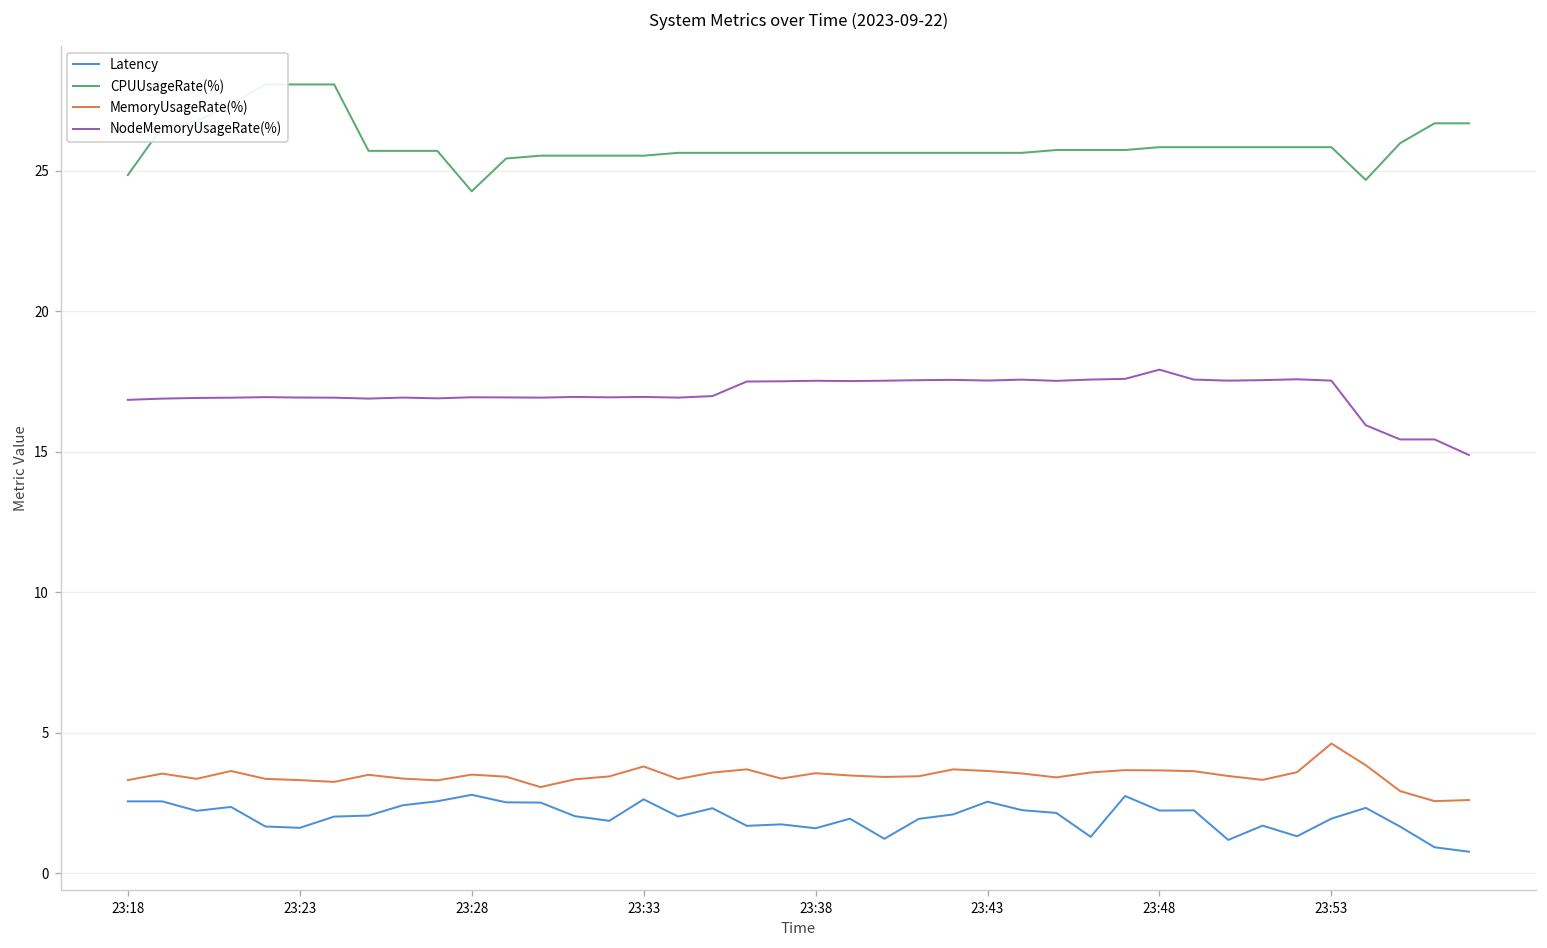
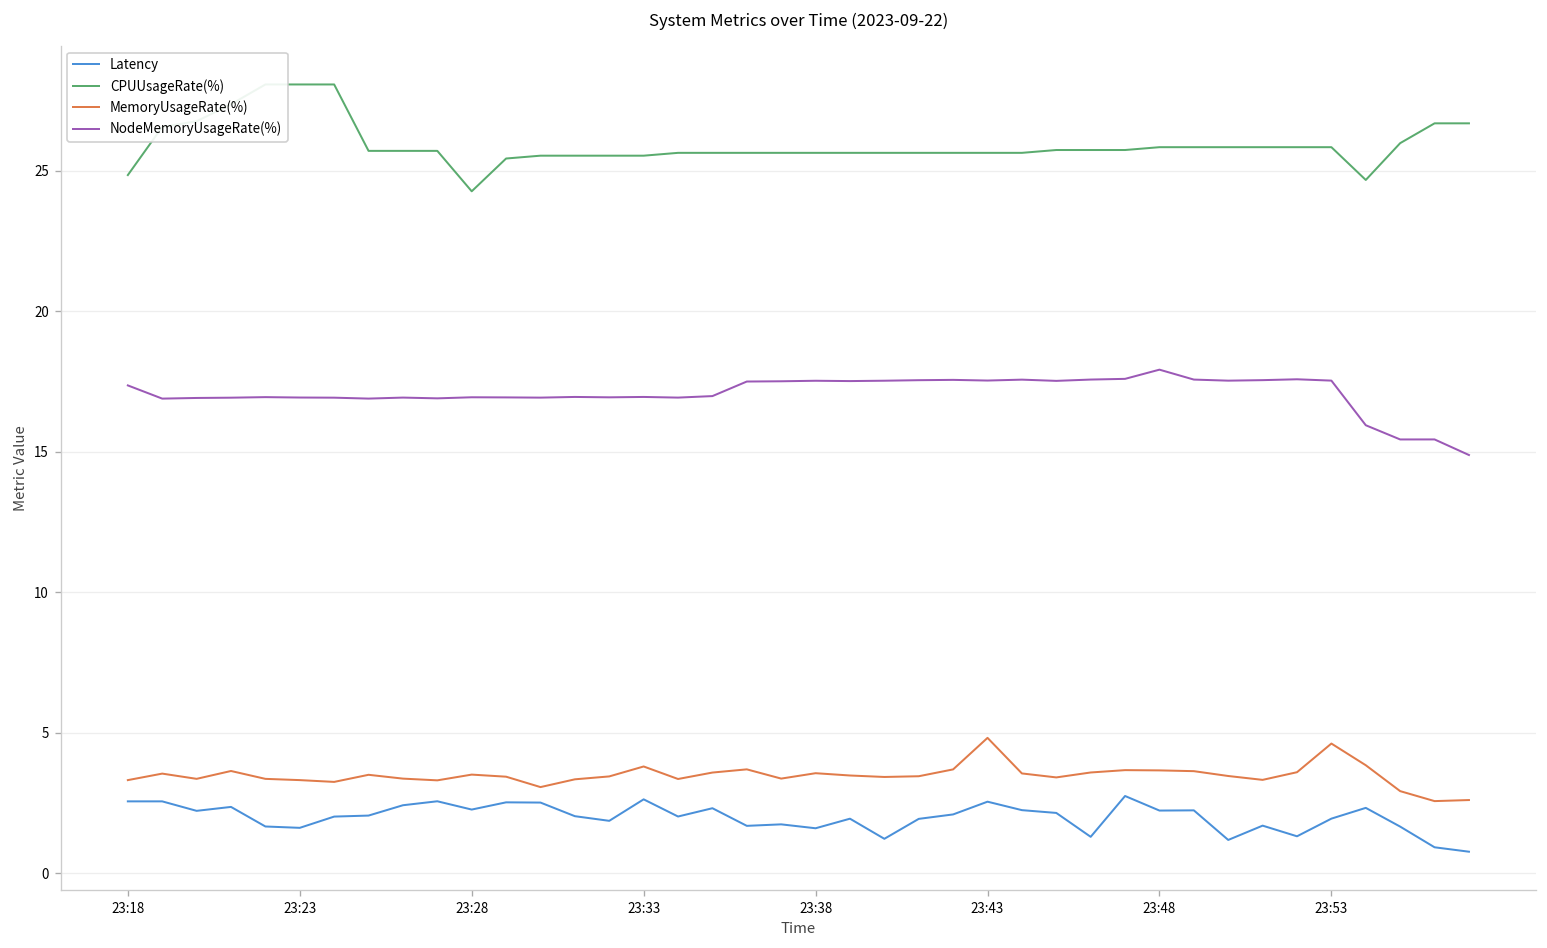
  {
    "Latency": {
      "23:18": 2.6,
      "23:23": 1.6,
-     "23:28": 2.8,
+     "23:28": 2.3,
      "23:33": 2.6,
      "23:38": 1.6,
      "23:43": 2.6,
      "23:48": 2.2,
      "23:53": 1.9
    },
    "CPUUsageRate(%)": {
      "23:18": 24.8,
      "23:23": 28.1,
      "23:28": 24.3,
      "23:33": 25.5,
      "23:38": 25.6,
      "23:43": 25.6,
      "23:48": 25.8,
      "23:53": 25.8
    },
    "MemoryUsageRate(%)": {
      "23:18": 3.3,
      "23:23": 3.3,
      "23:28": 3.5,
      "23:33": 3.8,
      "23:38": 3.6,
-     "23:43": 3.6,
+     "23:43": 4.8,
      "23:48": 3.7,
      "23:53": 4.6
    },
    "NodeMemoryUsageRate(%)": {
-     "23:18": 16.8,
+     "23:18": 17.4,
      "23:23": 16.9,
      "23:28": 16.9,
      "23:33": 16.9,
      "23:38": 17.5,
      "23:43": 17.5,
      "23:48": 17.9,
      "23:53": 17.5
    }
  }
